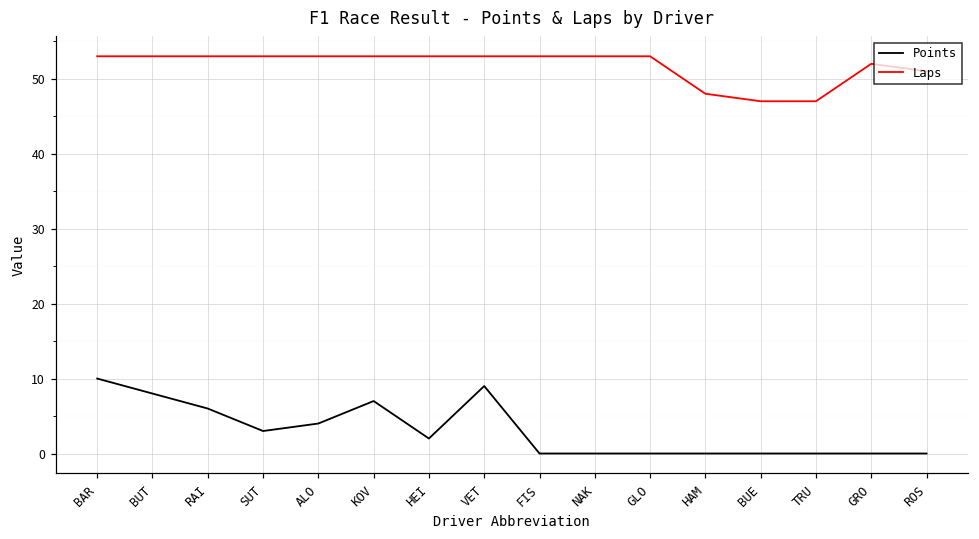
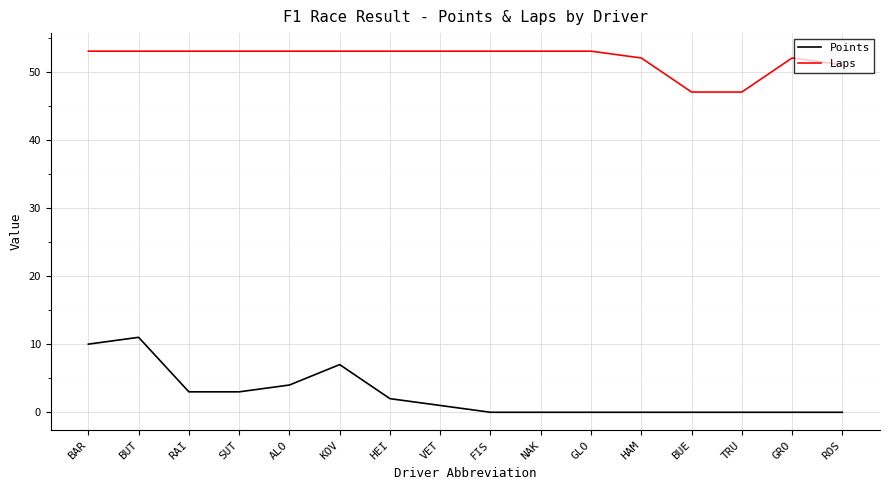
  {
    "Points": {
      "BAR": 10,
-     "BUT": 8,
-     "RAI": 6,
+     "BUT": 11,
+     "RAI": 3,
      "SUT": 3,
      "ALO": 4,
      "KOV": 7,
      "HEI": 2,
-     "VET": 9,
+     "VET": 1,
      "FIS": 0,
      "NAK": 0,
      "GLO": 0,
      "HAM": 0,
      "BUE": 0,
      "TRU": 0,
      "GRO": 0,
      "ROS": 0
    },
    "Laps": {
      "BAR": 53,
      "BUT": 53,
      "RAI": 53,
      "SUT": 53,
      "ALO": 53,
      "KOV": 53,
      "HEI": 53,
      "VET": 53,
      "FIS": 53,
      "NAK": 53,
      "GLO": 53,
-     "HAM": 48,
+     "HAM": 52,
      "BUE": 47,
      "TRU": 47,
      "GRO": 52
    }
  }
